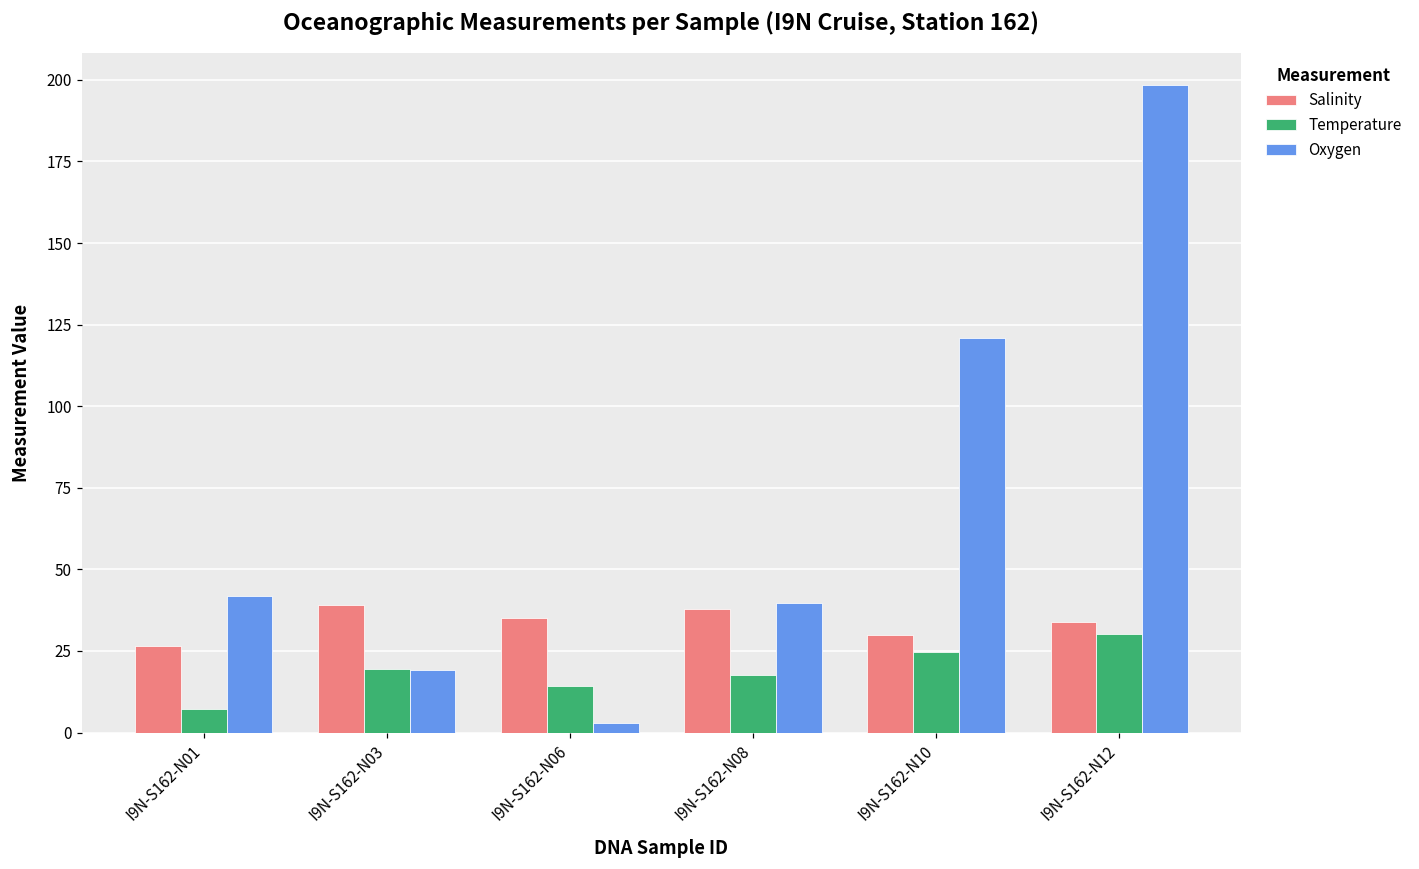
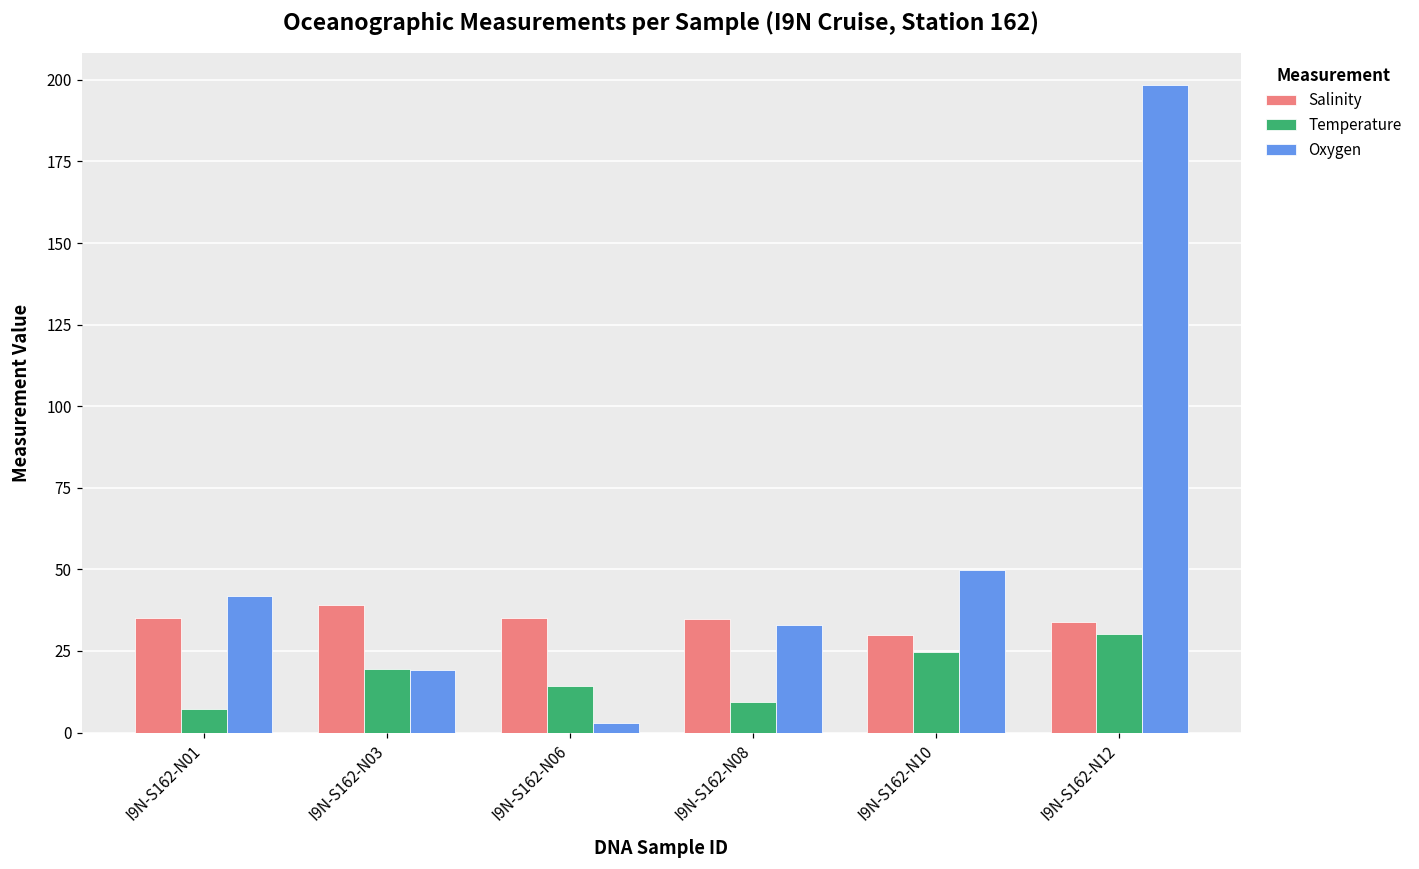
  {
    "Salinity": {
-     "I9N-S162-N01": 27,
+     "I9N-S162-N01": 35,
      "I9N-S162-N03": 39,
      "I9N-S162-N06": 35,
-     "I9N-S162-N08": 38,
+     "I9N-S162-N08": 35,
      "I9N-S162-N10": 30,
      "I9N-S162-N12": 34
    },
    "Temperature": {
      "I9N-S162-N01": 7,
      "I9N-S162-N03": 19,
      "I9N-S162-N06": 14,
-     "I9N-S162-N08": 18,
+     "I9N-S162-N08": 9,
      "I9N-S162-N10": 25,
      "I9N-S162-N12": 30
    },
    "Oxygen": {
      "I9N-S162-N01": 42,
      "I9N-S162-N03": 19,
      "I9N-S162-N06": 3,
-     "I9N-S162-N08": 40,
-     "I9N-S162-N10": 121,
+     "I9N-S162-N08": 33,
+     "I9N-S162-N10": 50,
      "I9N-S162-N12": 198
    }
  }
